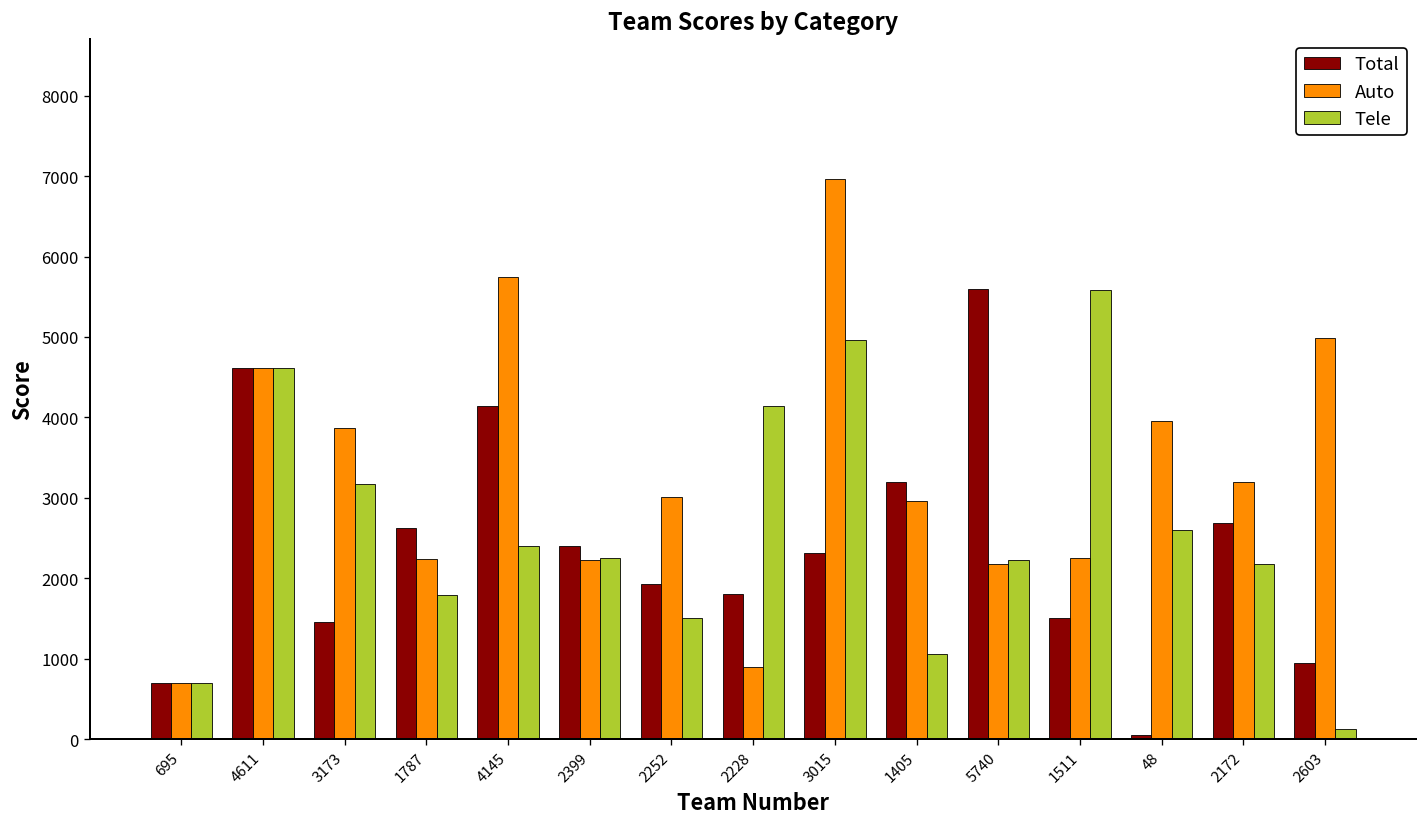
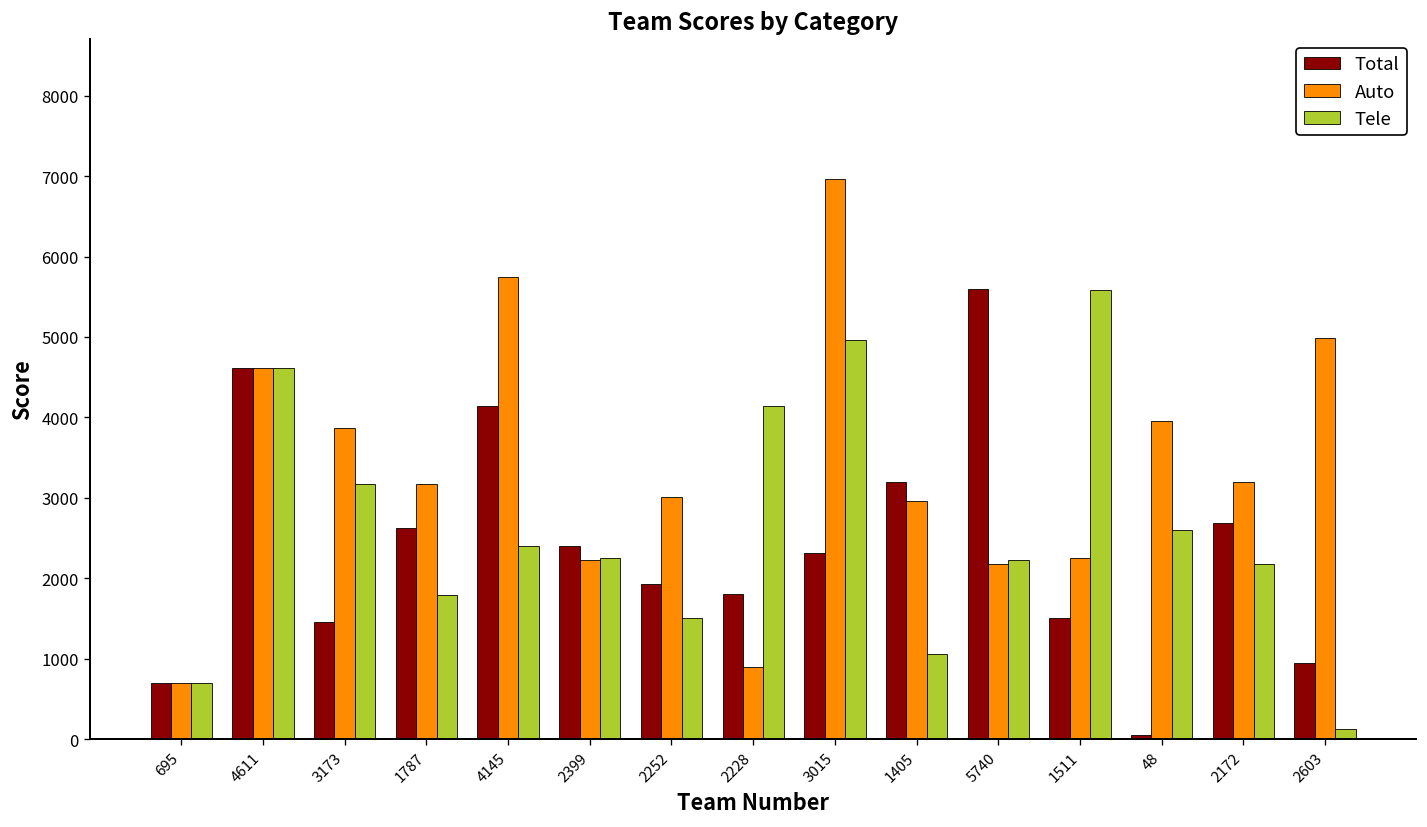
  {
    "Total": {
      "695": 700,
      "4611": 4600,
      "3173": 1500,
      "1787": 2600,
      "4145": 4100,
      "2399": 2400,
      "2252": 1900,
      "2228": 1800,
      "3015": 2300,
      "1405": 3200,
      "5740": 5600,
      "1511": 1500,
      "48": 0,
      "2172": 2700,
      "2603": 900
    },
    "Auto": {
      "695": 700,
      "4611": 4600,
      "3173": 3900,
-     "1787": 2200,
+     "1787": 3200,
      "4145": 5700,
      "2399": 2200,
      "2252": 3000,
      "2228": 900,
      "3015": 7000,
      "1405": 3000,
      "5740": 2200,
      "1511": 2300,
      "48": 4000,
      "2172": 3200,
      "2603": 5000
    },
    "Tele": {
      "695": 700,
      "4611": 4600,
      "3173": 3200,
      "1787": 1800,
      "4145": 2400,
      "2399": 2300,
      "2252": 1500,
      "2228": 4100,
      "3015": 5000,
      "1405": 1100,
      "5740": 2200,
      "1511": 5600,
      "48": 2600,
      "2172": 2200,
      "2603": 100
    }
  }
